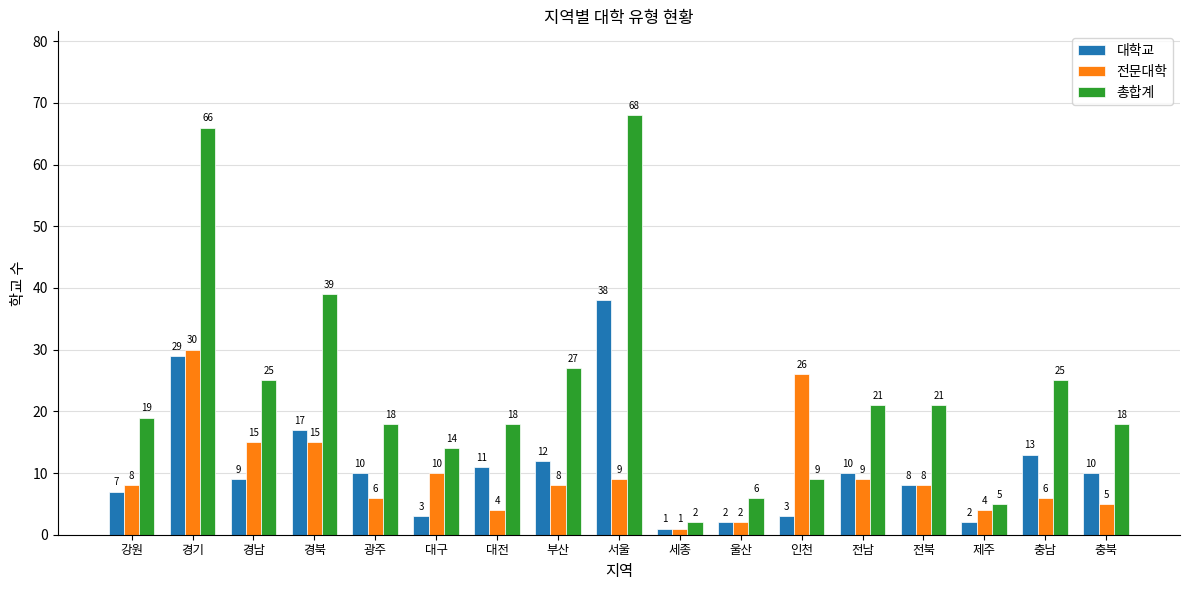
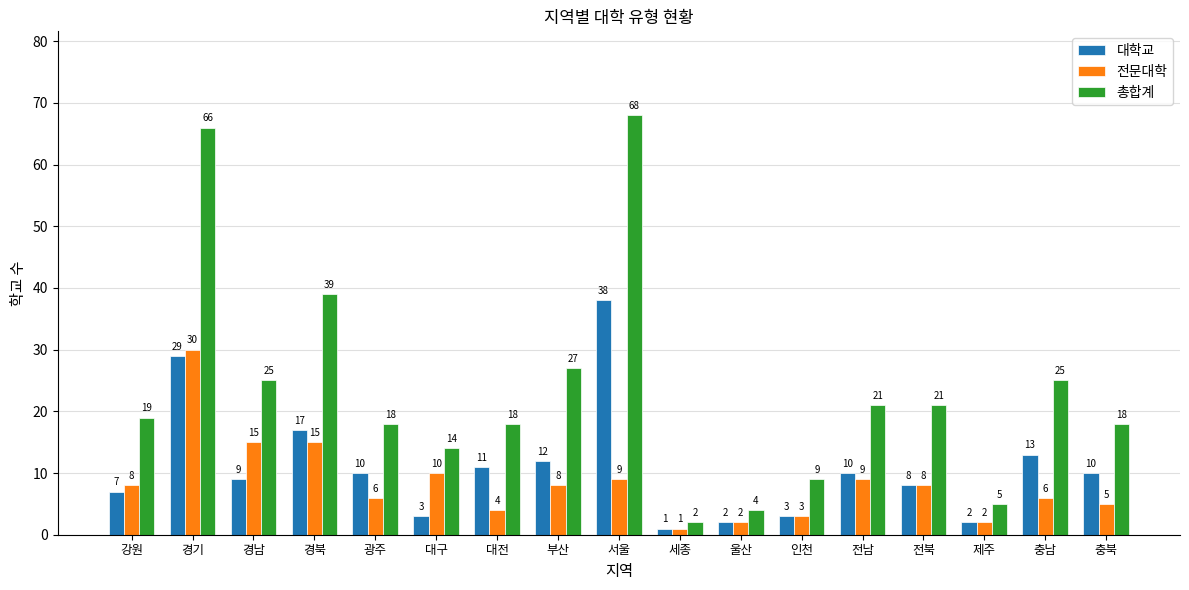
  {
    "대학교": {
      "강원": 7,
      "경기": 29,
      "경남": 9,
      "경북": 17,
      "광주": 10,
      "대구": 3,
      "대전": 11,
      "부산": 12,
      "서울": 38,
      "세종": 1,
      "울산": 2,
      "인천": 3,
      "전남": 10,
      "전북": 8,
      "제주": 2,
      "충남": 13,
      "충북": 10
    },
    "전문대학": {
      "강원": 8,
      "경기": 30,
      "경남": 15,
      "경북": 15,
      "광주": 6,
      "대구": 10,
      "대전": 4,
      "부산": 8,
      "서울": 9,
      "세종": 1,
      "울산": 2,
-     "인천": 26,
+     "인천": 3,
      "전남": 9,
      "전북": 8,
-     "제주": 4,
+     "제주": 2,
      "충남": 6,
      "충북": 5
    },
    "총합계": {
      "강원": 19,
      "경기": 66,
      "경남": 25,
      "경북": 39,
      "광주": 18,
      "대구": 14,
      "대전": 18,
      "부산": 27,
      "서울": 68,
      "세종": 2,
-     "울산": 6,
+     "울산": 4,
      "인천": 9,
      "전남": 21,
      "전북": 21,
      "제주": 5,
      "충남": 25,
      "충북": 18
    }
  }
